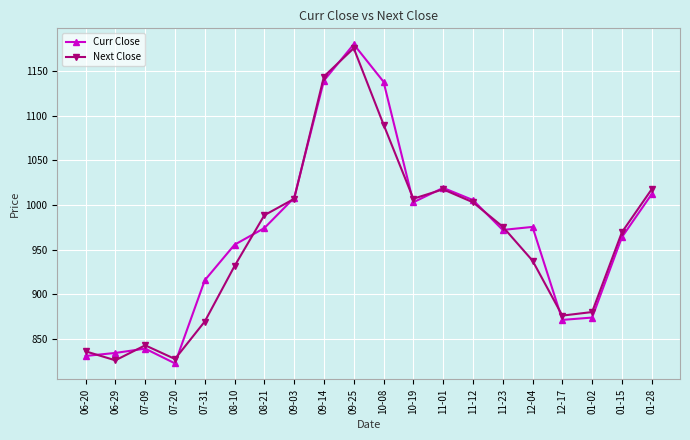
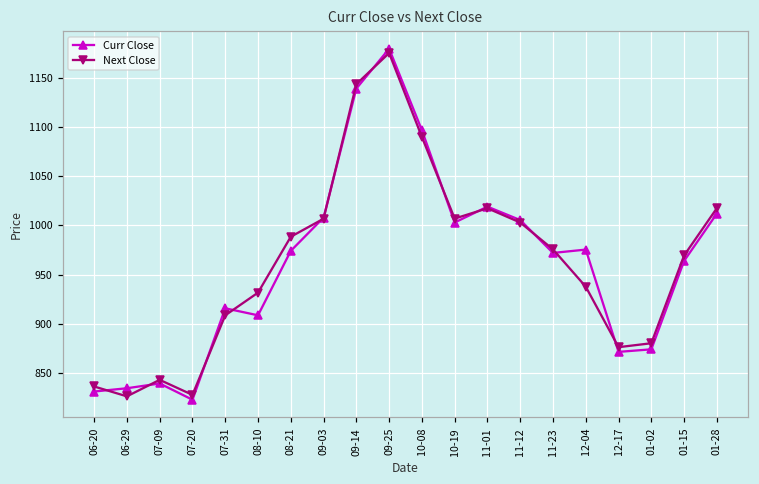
  {
    "Curr Close": {
      "06-20": 830,
      "06-29": 830,
      "07-09": 840,
      "07-20": 820,
      "07-31": 920,
-     "08-10": 960,
+     "08-10": 910,
      "08-21": 970,
      "09-14": 1140,
      "09-25": 1180,
-     "10-08": 1140,
+     "10-08": 1100,
      "10-19": 1000,
      "11-23": 970,
      "12-04": 980,
      "12-17": 870,
      "01-02": 870,
      "01-15": 960,
      "01-28": 1010
    },
    "Next Close": {
      "06-20": 840,
      "06-29": 830,
      "07-09": 840,
      "07-20": 830,
-     "07-31": 870,
+     "07-31": 910,
      "08-10": 930,
      "08-21": 990,
      "09-14": 1140,
      "09-25": 1180,
      "10-08": 1090,
      "10-19": 1010,
      "11-23": 980,
      "12-04": 940,
      "12-17": 880,
      "01-02": 880,
      "01-15": 970,
      "01-28": 1020
    }
  }
